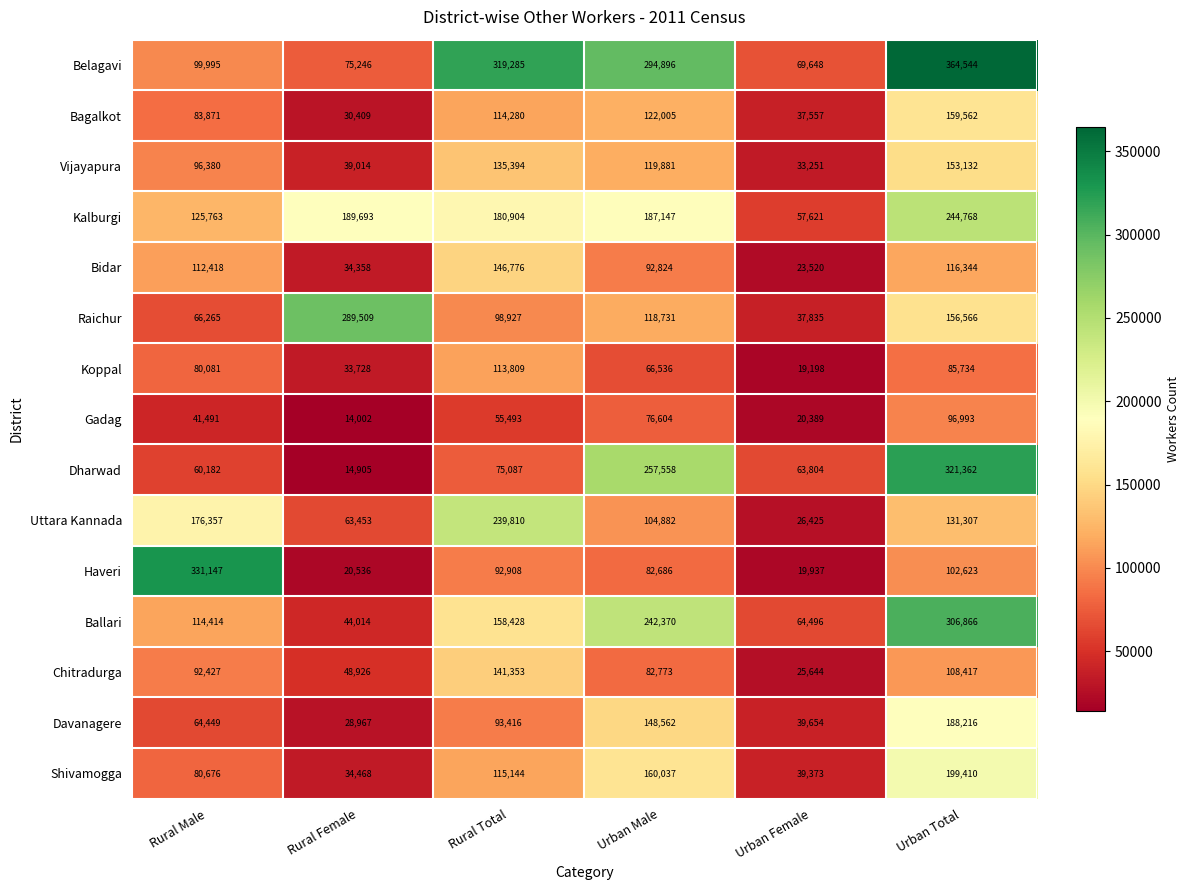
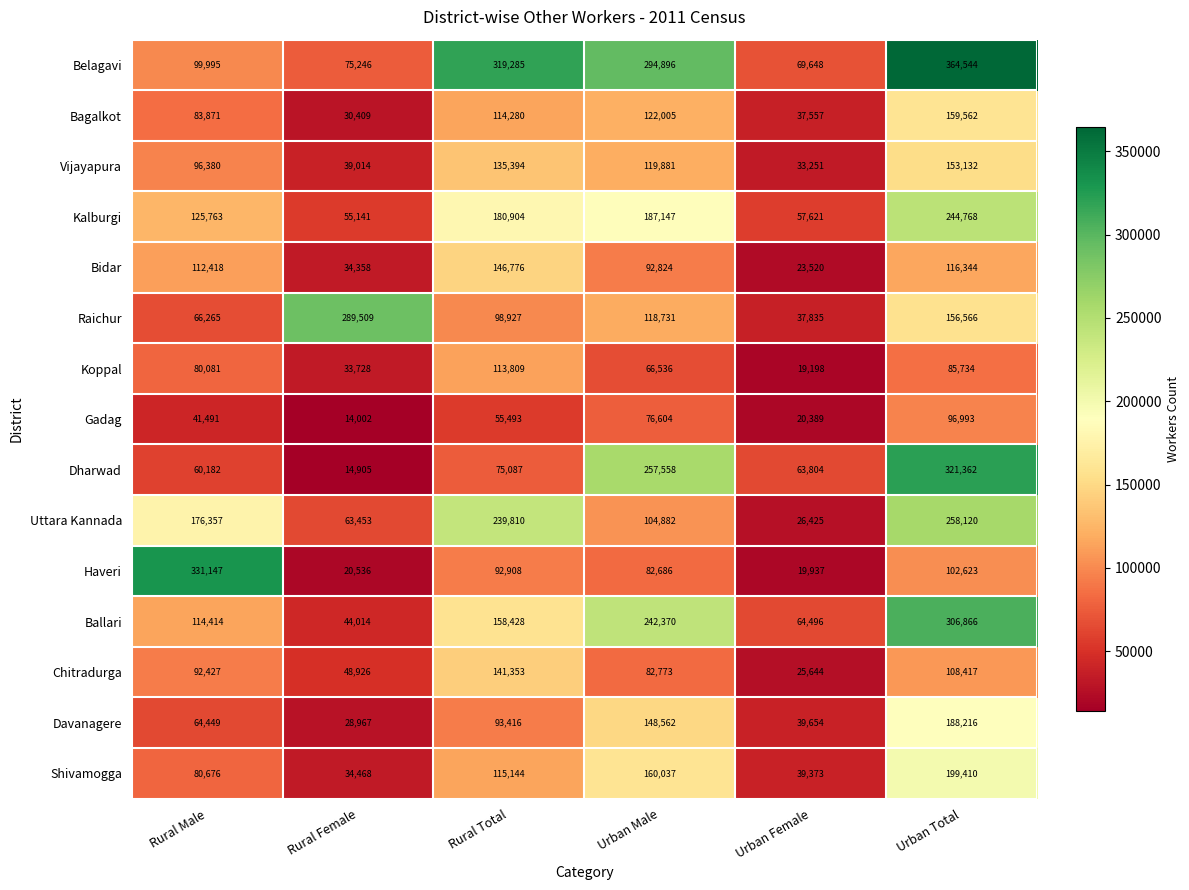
  {
    "Belagavi": {
      "Rural Male": "99,995",
      "Rural Female": "75,246",
      "Rural Total": "319,285",
      "Urban Male": "294,896",
      "Urban Female": "69,648",
      "Urban Total": "364,544"
    },
    "Bagalkot": {
      "Rural Male": "83,871",
      "Rural Female": "30,409",
      "Rural Total": "114,280",
      "Urban Male": "122,005",
      "Urban Female": "37,557",
      "Urban Total": "159,562"
    },
    "Vijayapura": {
      "Rural Male": "96,380",
      "Rural Female": "39,014",
      "Rural Total": "135,394",
      "Urban Male": "119,881",
      "Urban Female": "33,251",
      "Urban Total": "153,132"
    },
    "Kalburgi": {
      "Rural Male": "125,763",
-     "Rural Female": "189,693",
+     "Rural Female": "55,141",
      "Rural Total": "180,904",
      "Urban Male": "187,147",
      "Urban Female": "57,621",
      "Urban Total": "244,768"
    },
    "Bidar": {
      "Rural Male": "112,418",
      "Rural Female": "34,358",
      "Rural Total": "146,776",
      "Urban Male": "92,824",
      "Urban Female": "23,520",
      "Urban Total": "116,344"
    },
    "Raichur": {
      "Rural Male": "66,265",
      "Rural Female": "289,509",
      "Rural Total": "98,927",
      "Urban Male": "118,731",
      "Urban Female": "37,835",
      "Urban Total": "156,566"
    },
    "Koppal": {
      "Rural Male": "80,081",
      "Rural Female": "33,728",
      "Rural Total": "113,809",
      "Urban Male": "66,536",
      "Urban Female": "19,198",
      "Urban Total": "85,734"
    },
    "Gadag": {
      "Rural Male": "41,491",
      "Rural Female": "14,002",
      "Rural Total": "55,493",
      "Urban Male": "76,604",
      "Urban Female": "20,389",
      "Urban Total": "96,993"
    },
    "Dharwad": {
      "Rural Male": "60,182",
      "Rural Female": "14,905",
      "Rural Total": "75,087",
      "Urban Male": "257,558",
      "Urban Female": "63,804",
      "Urban Total": "321,362"
    },
    "Uttara Kannada": {
      "Rural Male": "176,357",
      "Rural Female": "63,453",
      "Rural Total": "239,810",
      "Urban Male": "104,882",
      "Urban Female": "26,425",
-     "Urban Total": "131,307"
+     "Urban Total": "258,120"
    },
    "Haveri": {
      "Rural Male": "331,147",
      "Rural Female": "20,536",
      "Rural Total": "92,908",
      "Urban Male": "82,686",
      "Urban Female": "19,937",
      "Urban Total": "102,623"
    },
    "Ballari": {
      "Rural Male": "114,414",
      "Rural Female": "44,014",
      "Rural Total": "158,428",
      "Urban Male": "242,370",
      "Urban Female": "64,496",
      "Urban Total": "306,866"
    },
    "Chitradurga": {
      "Rural Male": "92,427",
      "Rural Female": "48,926",
      "Rural Total": "141,353",
      "Urban Male": "82,773",
      "Urban Female": "25,644",
      "Urban Total": "108,417"
    },
    "Davanagere": {
      "Rural Male": "64,449",
      "Rural Female": "28,967",
      "Rural Total": "93,416",
      "Urban Male": "148,562",
      "Urban Female": "39,654",
      "Urban Total": "188,216"
    },
    "Shivamogga": {
      "Rural Male": "80,676",
      "Rural Female": "34,468",
      "Rural Total": "115,144",
      "Urban Male": "160,037",
      "Urban Female": "39,373",
      "Urban Total": "199,410"
    }
  }
